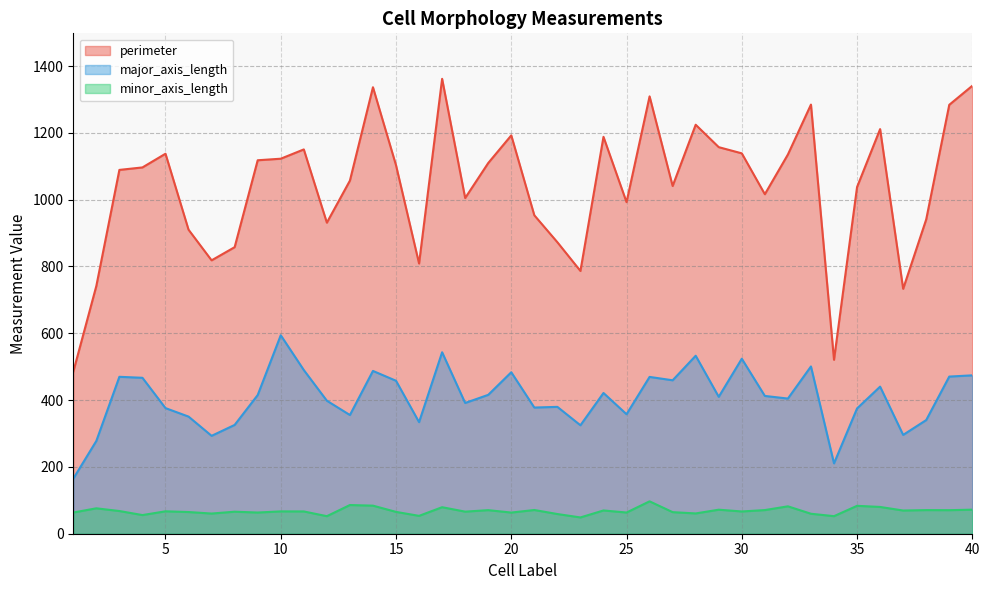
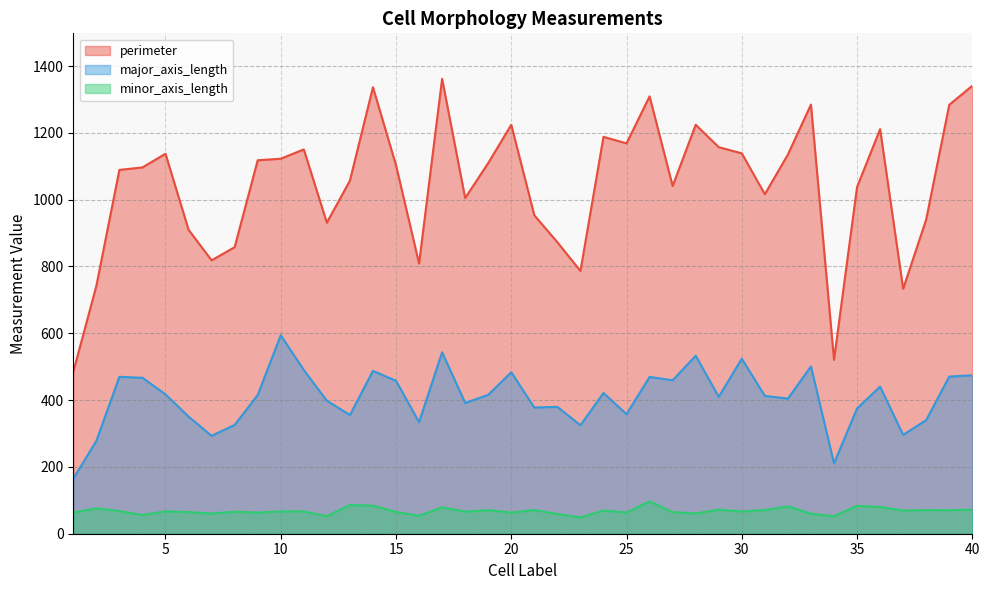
  {
    "perimeter": {
      "5": 1140,
      "10": 1120,
      "15": 1100,
-     "20": 1190,
-     "25": 990,
+     "20": 1220,
+     "25": 1170,
      "30": 1140,
      "35": 1040,
      "40": 1340
    },
    "major_axis_length": {
-     "5": 380,
+     "5": 420,
      "10": 590,
      "15": 460,
      "20": 480,
      "25": 360,
      "30": 520,
      "35": 380,
      "40": 470
    },
    "minor_axis_length": {
      "5": 70,
      "10": 70,
      "15": 70,
      "20": 60,
      "25": 60,
      "30": 70,
      "35": 80,
      "40": 70
    }
  }
